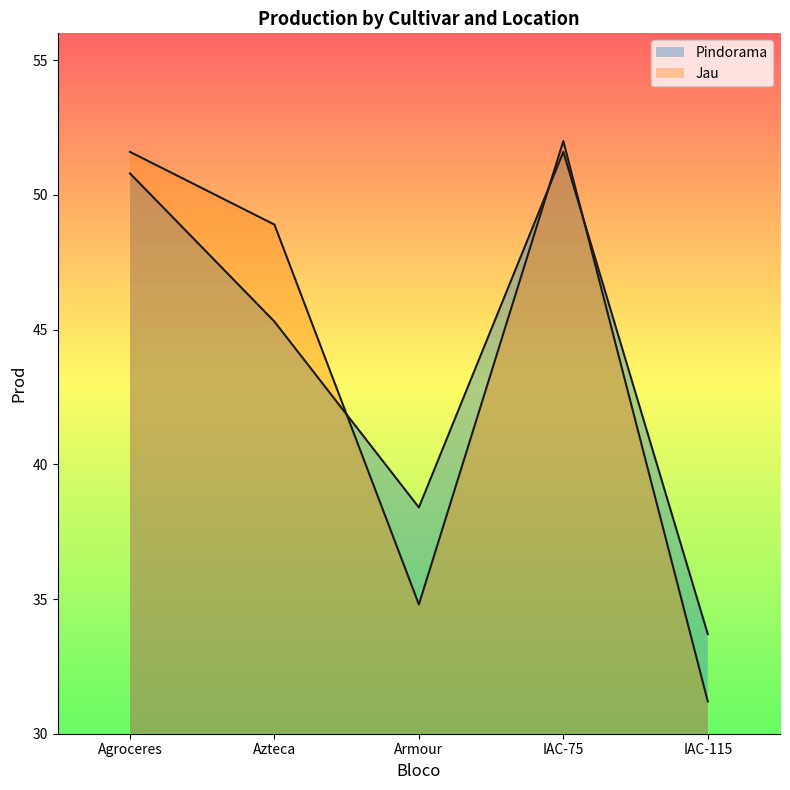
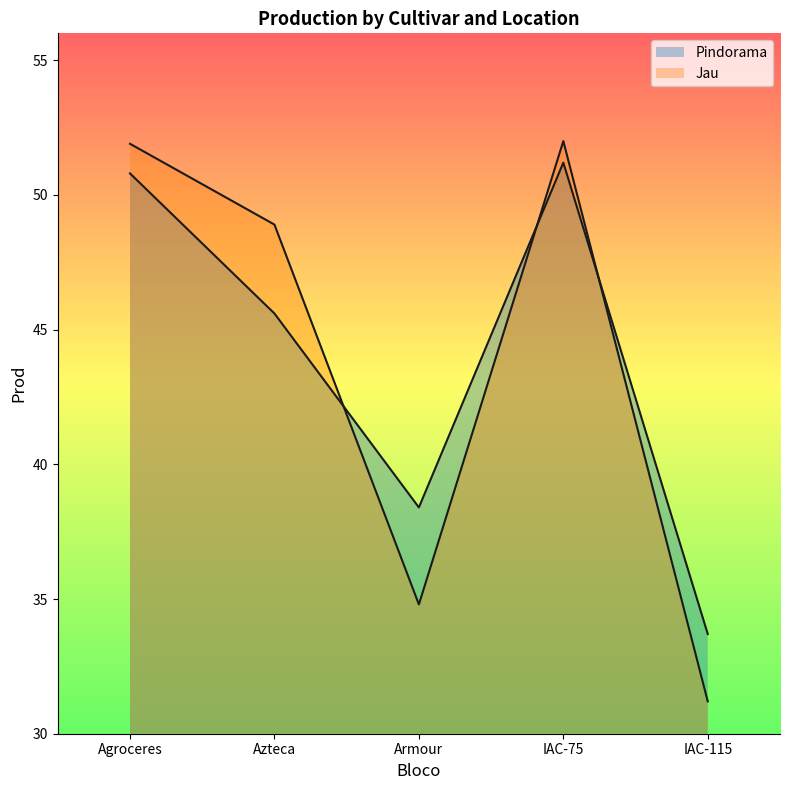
  {
    "Pindorama": {
      "Agroceres": 50.8,
-     "Azteca": 45.3,
+     "Azteca": 45.6,
      "Armour": 38.4,
-     "IAC-75": 51.6,
+     "IAC-75": 51.2,
      "IAC-115": 33.7
    },
    "Jau": {
-     "Agroceres": 51.6,
+     "Agroceres": 51.9,
      "Azteca": 48.9,
      "Armour": 34.8,
      "IAC-75": 52.0,
      "IAC-115": 31.2
    }
  }
